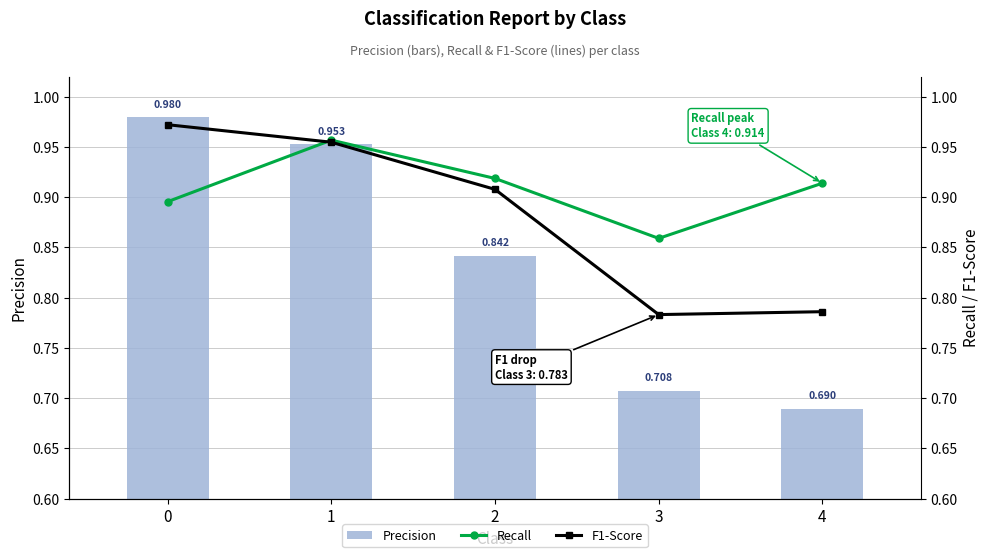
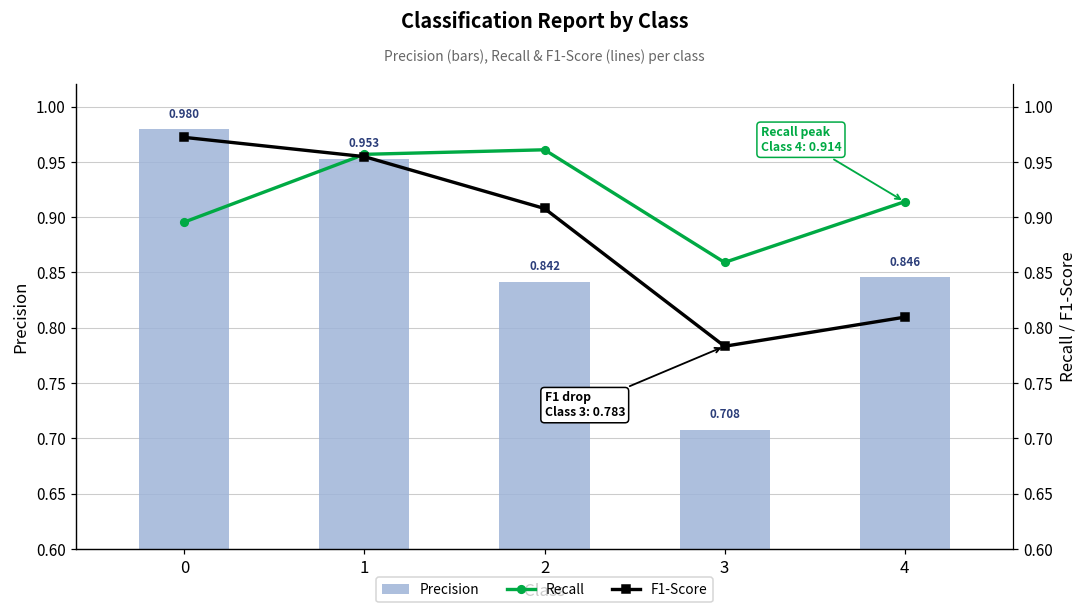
  {
    "Precision": {
      "0": 0.980,
      "1": 0.953,
      "2": 0.842,
-     "4": 0.690
+     "4": 0.846
    },
    "Recall": {
      "0": 0.896,
-     "2": 0.919,
+     "2": 0.961,
      "3": 0.859
    },
    "F1-Score": {
      "0": 0.972,
      "2": 0.908,
-     "4": 0.786
+     "4": 0.809
    }
  }
